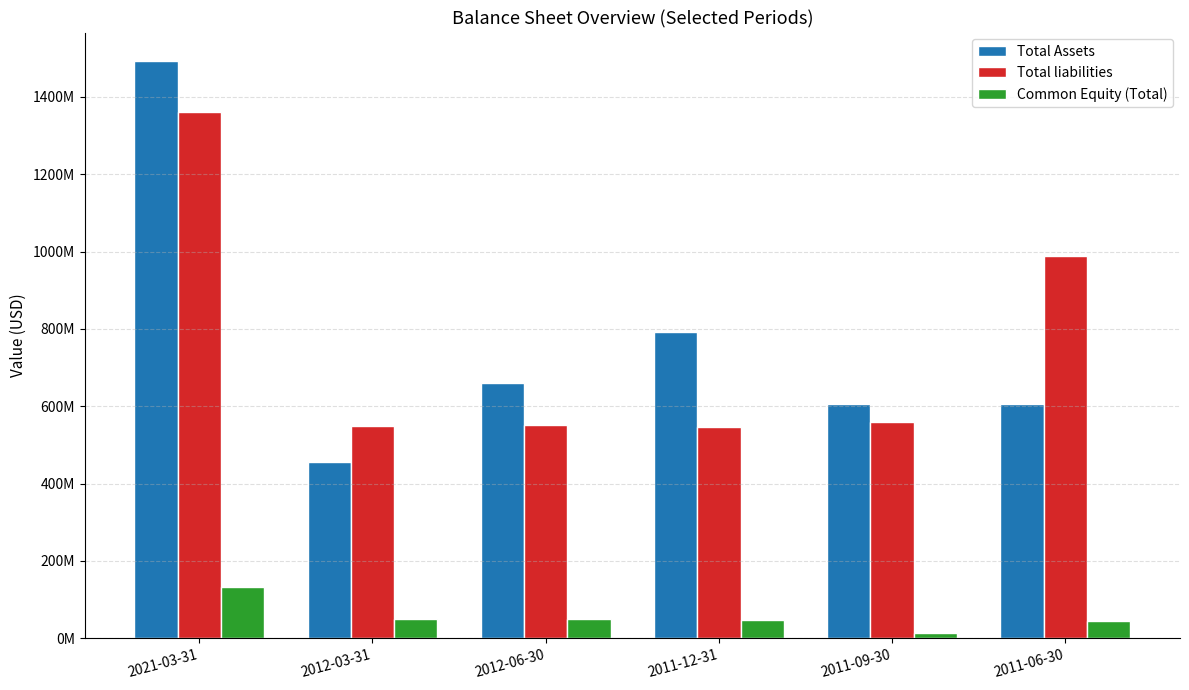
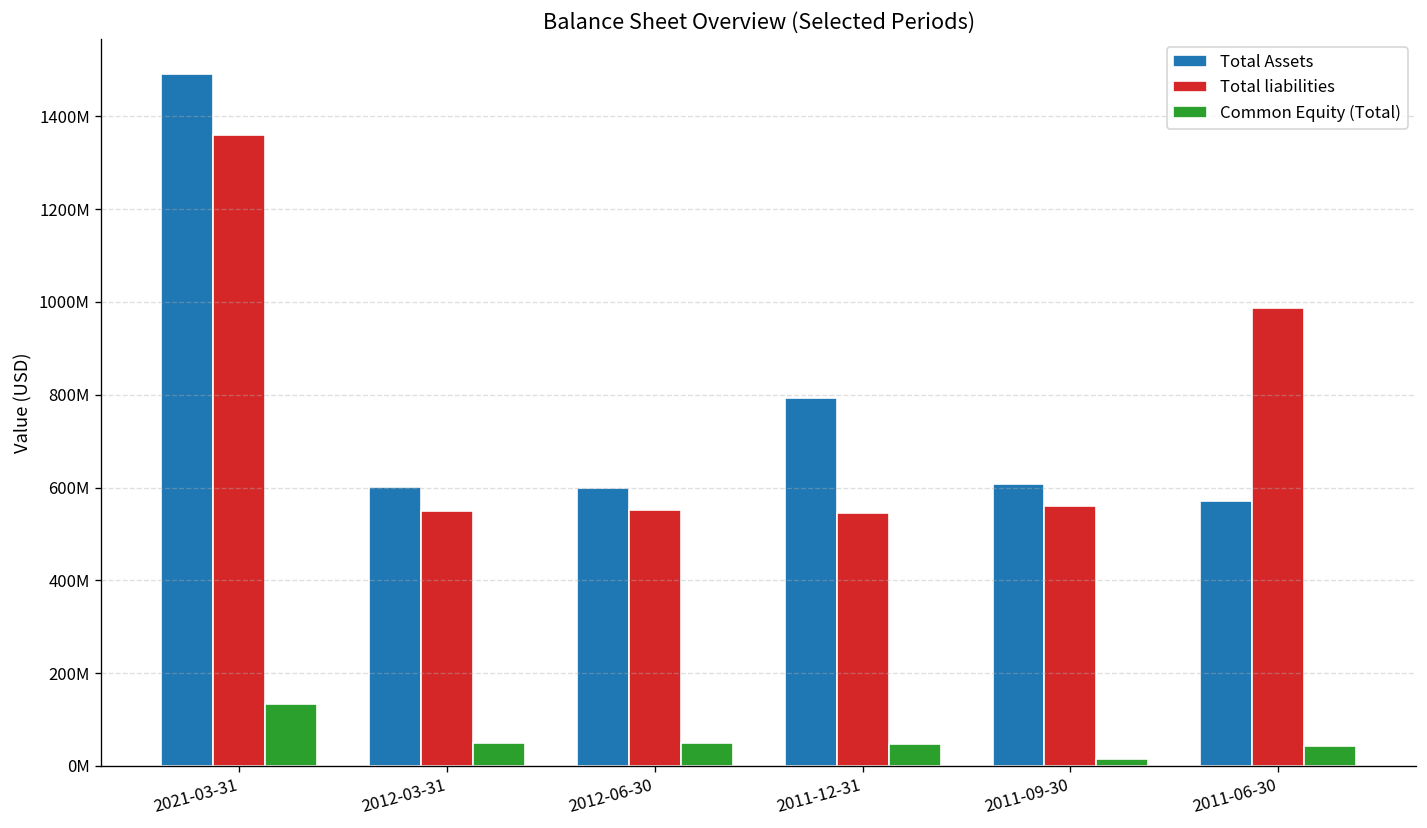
  {
    "Total Assets": {
      "2021-03-31": 1490000000,
-     "2012-03-31": 460000000,
-     "2012-06-30": 660000000,
+     "2012-03-31": 600000000,
+     "2012-06-30": 600000000,
      "2011-12-31": 790000000,
      "2011-09-30": 610000000,
-     "2011-06-30": 610000000
+     "2011-06-30": 570000000
    },
    "Total liabilities": {
      "2021-03-31": 1360000000,
      "2012-03-31": 550000000,
      "2012-06-30": 550000000,
      "2011-12-31": 550000000,
      "2011-09-30": 560000000,
      "2011-06-30": 990000000
    },
    "Common Equity (Total)": {
      "2021-03-31": 130000000,
      "2012-03-31": 50000000,
      "2012-06-30": 50000000,
      "2011-12-31": 50000000,
      "2011-09-30": 10000000,
      "2011-06-30": 40000000
    }
  }
